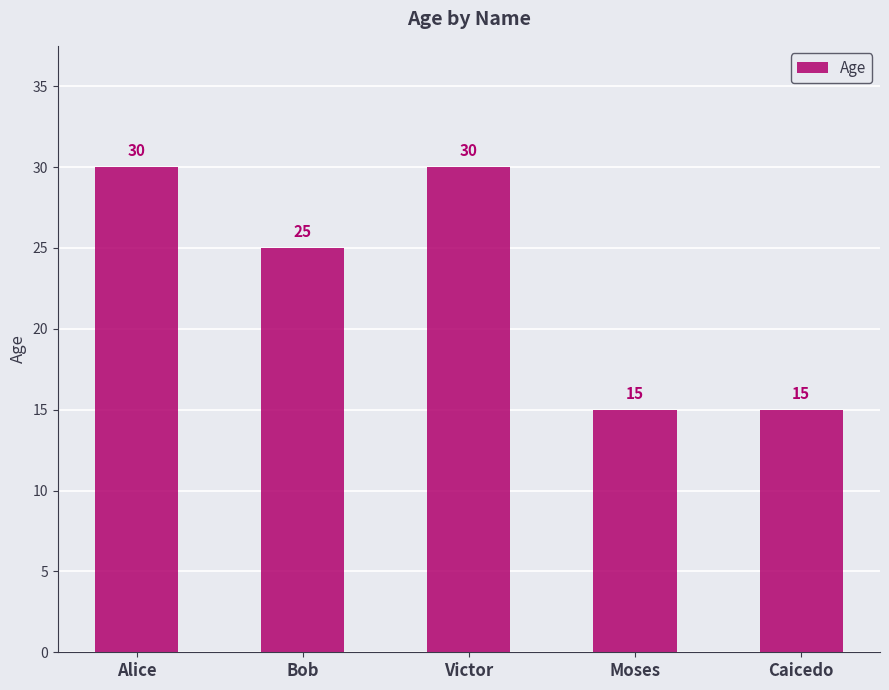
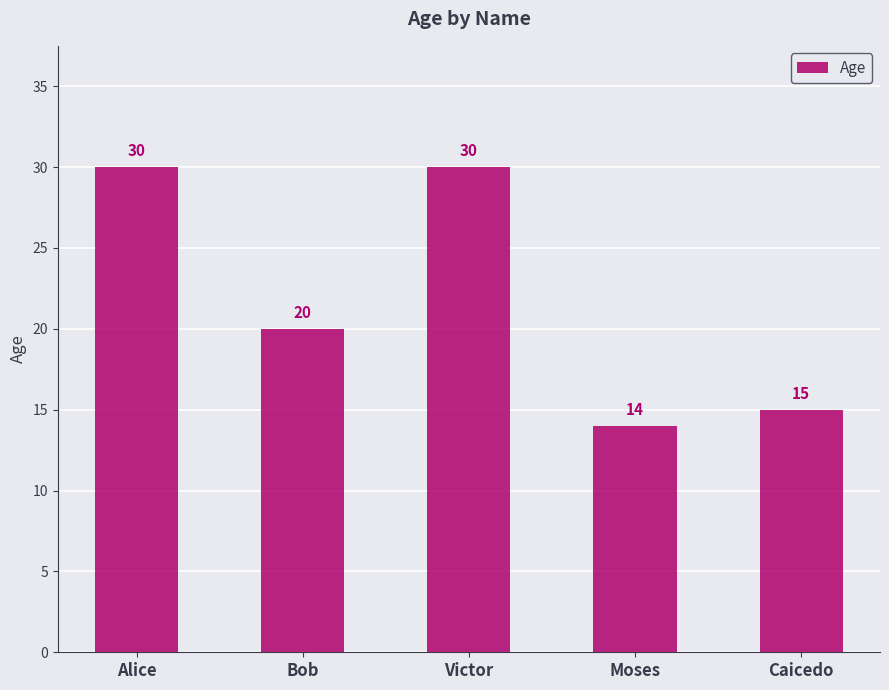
  {
    "Alice": 30,
-   "Bob": 25,
+   "Bob": 20,
    "Victor": 30,
-   "Moses": 15,
+   "Moses": 14,
    "Caicedo": 15
  }
